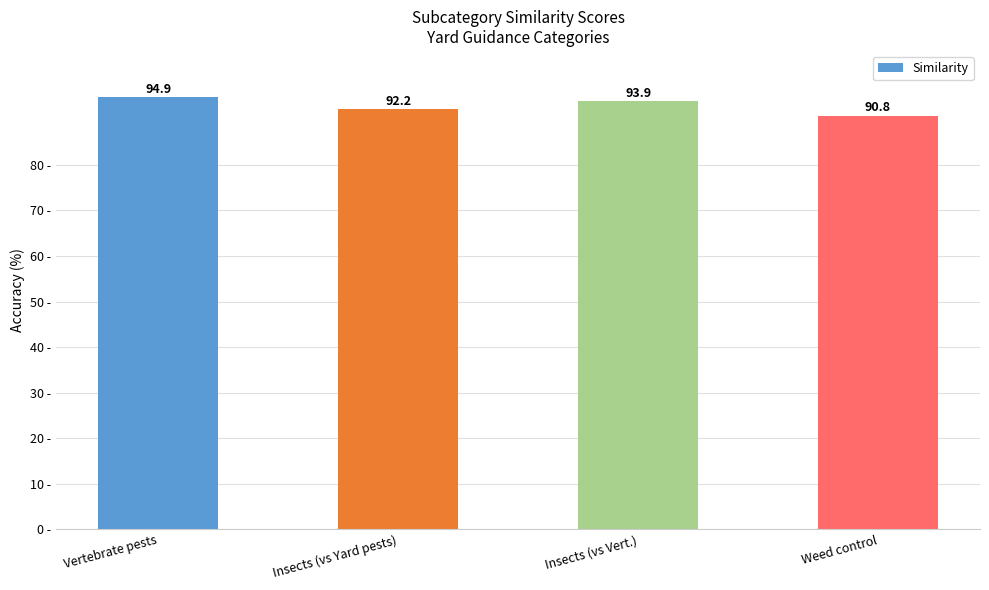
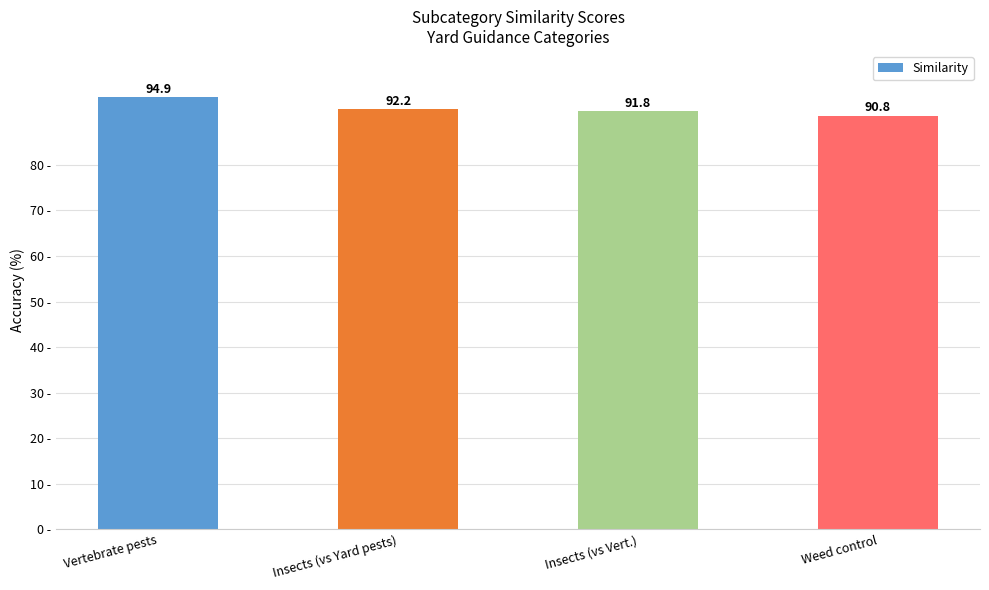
  {
    "Vertebrate pests": 94.9,
    "Insects (vs Yard pests)": 92.2,
-   "Insects (vs Vert.)": 93.9,
+   "Insects (vs Vert.)": 91.8,
    "Weed control": 90.8
  }
